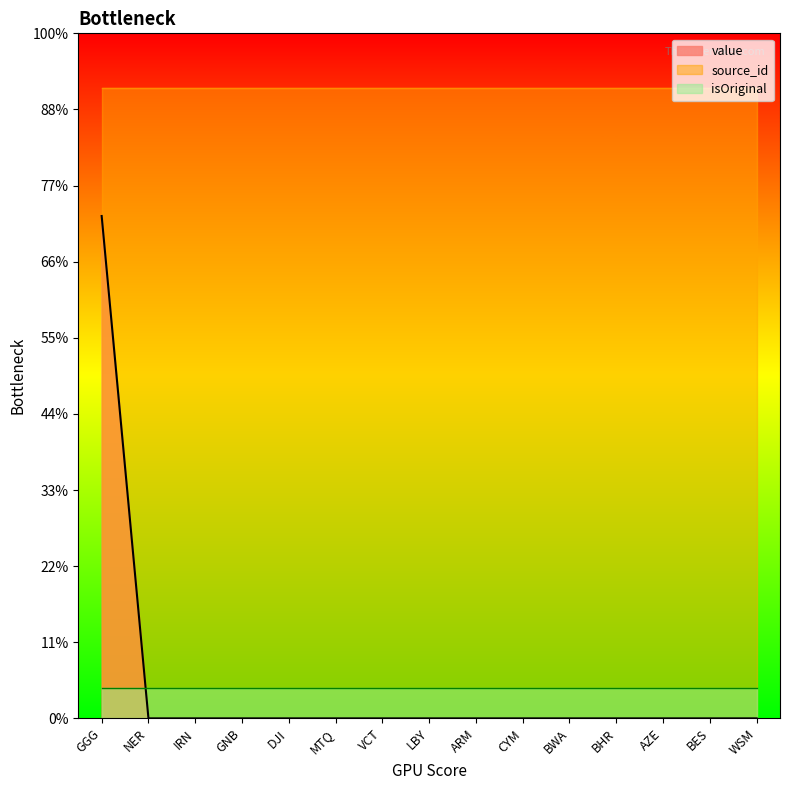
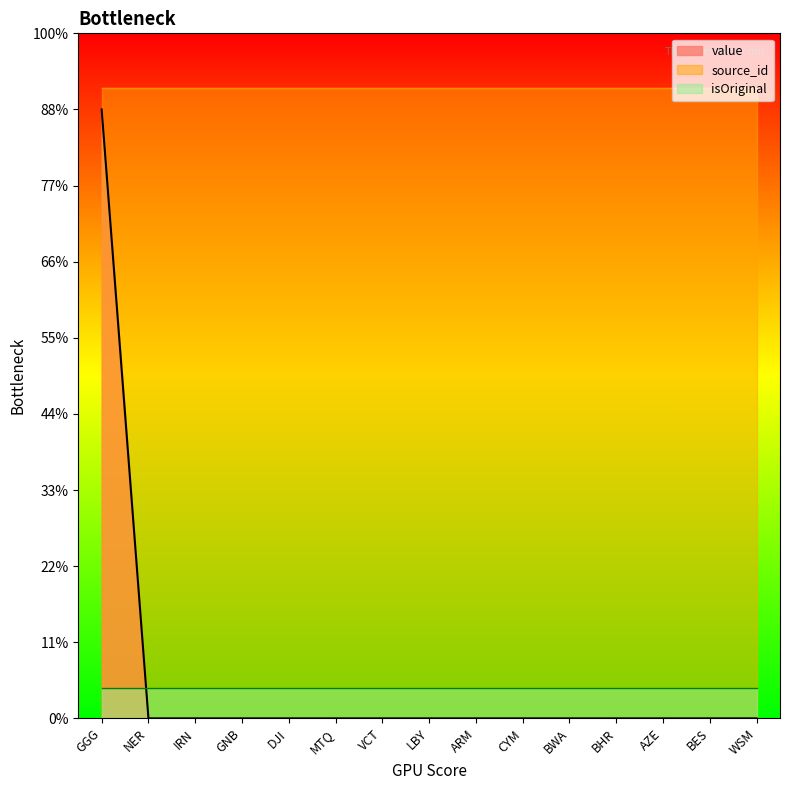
  {
    "value": {
-     "GGG": "73%",
+     "GGG": "89%",
      "NER": "0%",
      "IRN": "0%",
      "GNB": "0%",
      "DJI": "0%",
      "MTQ": "0%",
      "VCT": "0%",
      "LBY": "0%",
      "ARM": "0%",
      "CYM": "0%",
      "BWA": "0%",
      "BHR": "0%",
      "AZE": "0%",
      "BES": "0%",
      "WSM": "0%"
    },
    "source_id": {
      "GGG": "92%",
      "NER": "92%",
      "IRN": "92%",
      "GNB": "92%",
      "DJI": "92%",
      "MTQ": "92%",
      "VCT": "92%",
      "LBY": "92%",
      "ARM": "92%",
      "CYM": "92%",
      "BWA": "92%",
      "BHR": "92%",
      "AZE": "92%"
    },
    "isOriginal": {
      "GGG": "4%",
      "NER": "4%",
      "IRN": "4%",
      "GNB": "4%",
      "DJI": "4%",
      "MTQ": "4%",
      "VCT": "4%",
      "LBY": "4%",
      "ARM": "4%",
      "CYM": "4%",
      "BWA": "4%",
      "BHR": "4%",
      "AZE": "4%",
      "BES": "4%",
      "WSM": "4%"
    }
  }
